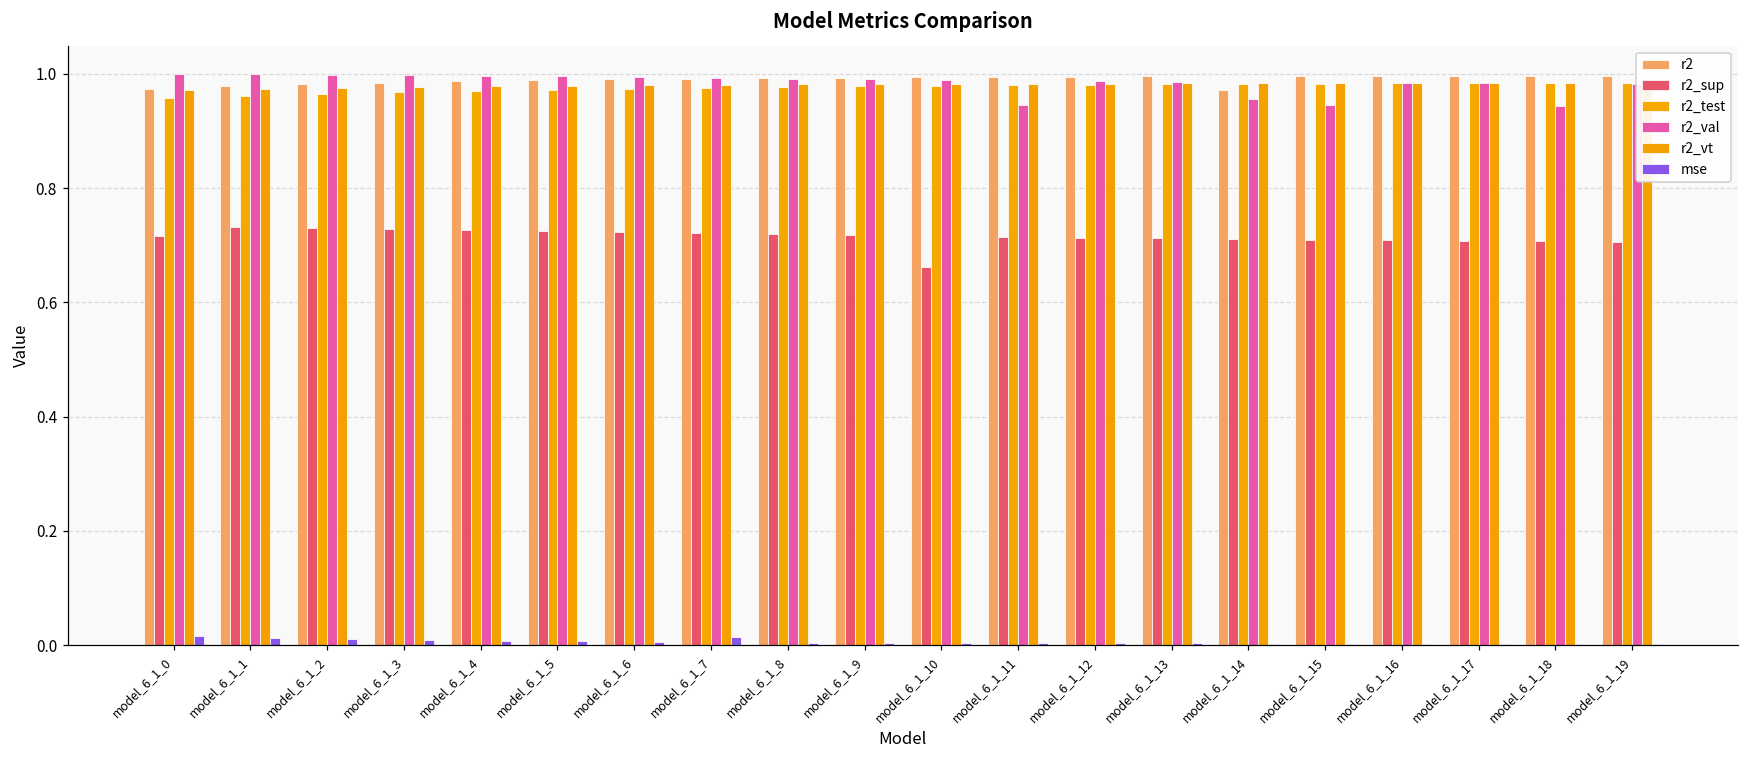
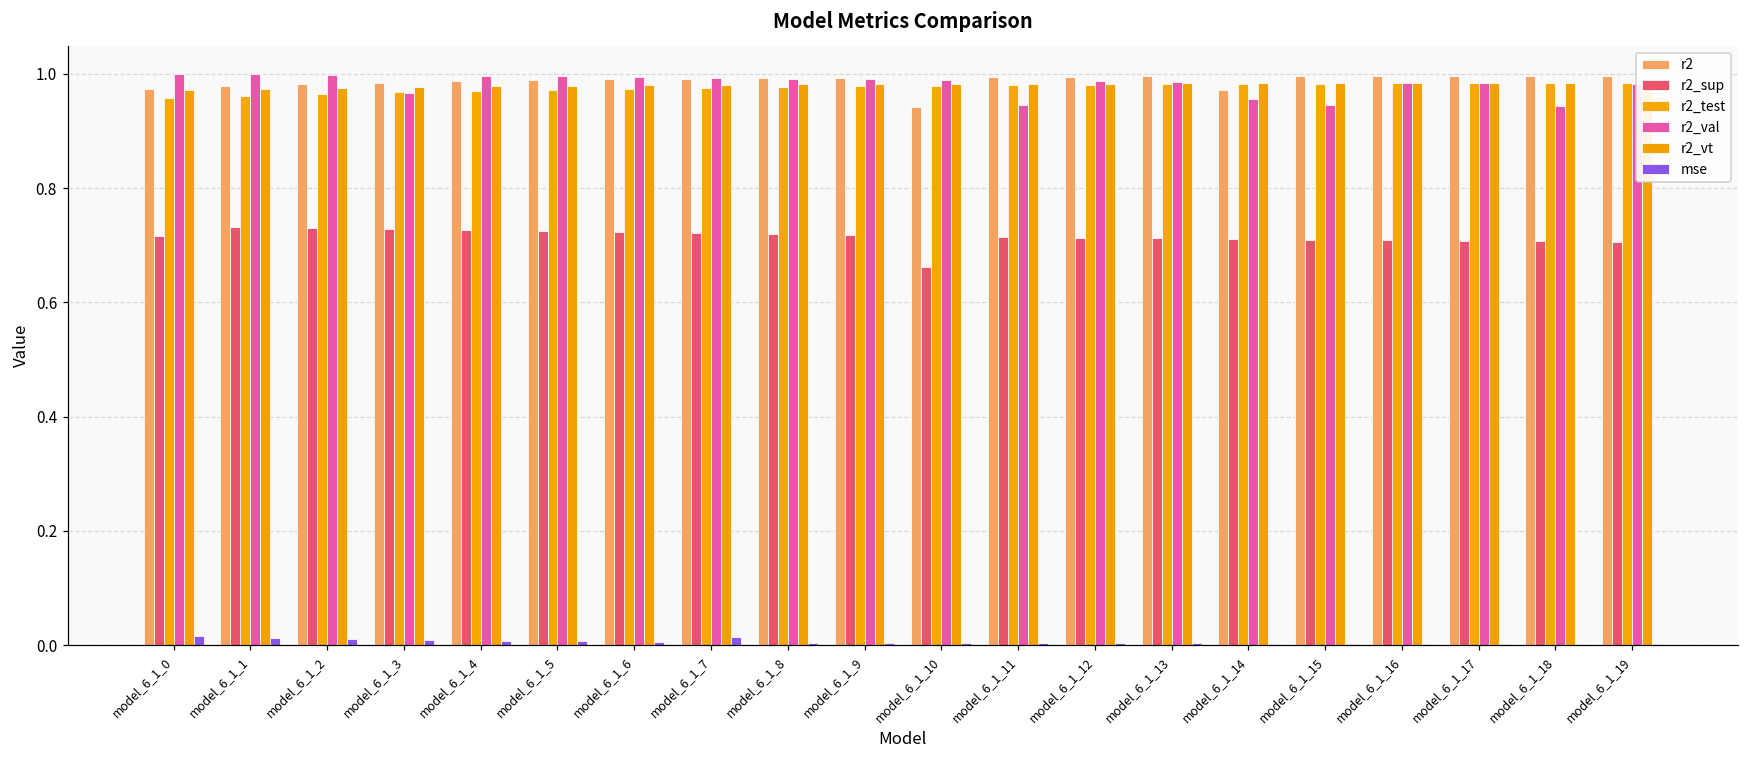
  {
    "r2": {
      "model_6_1_0": 0.97,
      "model_6_1_1": 0.98,
      "model_6_1_2": 0.98,
      "model_6_1_3": 0.98,
      "model_6_1_4": 0.99,
      "model_6_1_5": 0.99,
      "model_6_1_6": 0.99,
      "model_6_1_7": 0.99,
      "model_6_1_8": 0.99,
      "model_6_1_9": 0.99,
-     "model_6_1_10": 0.99,
+     "model_6_1_10": 0.94,
      "model_6_1_11": 0.99,
      "model_6_1_12": 1.00,
      "model_6_1_13": 1.00,
      "model_6_1_14": 0.97,
      "model_6_1_15": 1.00,
      "model_6_1_16": 1.00,
      "model_6_1_17": 1.00,
      "model_6_1_18": 1.00,
      "model_6_1_19": 1.00
    },
    "r2_sup": {
      "model_6_1_0": 0.72,
      "model_6_1_1": 0.73,
      "model_6_1_2": 0.73,
      "model_6_1_3": 0.73,
      "model_6_1_4": 0.73,
      "model_6_1_5": 0.72,
      "model_6_1_6": 0.72,
      "model_6_1_7": 0.72,
      "model_6_1_8": 0.72,
      "model_6_1_9": 0.72,
      "model_6_1_10": 0.66,
      "model_6_1_11": 0.71,
      "model_6_1_12": 0.71,
      "model_6_1_13": 0.71,
      "model_6_1_14": 0.71,
      "model_6_1_15": 0.71,
      "model_6_1_16": 0.71,
      "model_6_1_17": 0.71,
      "model_6_1_18": 0.71,
      "model_6_1_19": 0.71
    },
    "r2_val": {
      "model_6_1_0": 1.00,
      "model_6_1_1": 1.00,
      "model_6_1_2": 1.00,
-     "model_6_1_3": 1.00,
+     "model_6_1_3": 0.97,
      "model_6_1_4": 1.00,
      "model_6_1_5": 1.00,
      "model_6_1_6": 0.99,
      "model_6_1_7": 0.99,
      "model_6_1_8": 0.99,
      "model_6_1_9": 0.99,
      "model_6_1_10": 0.99,
      "model_6_1_11": 0.95,
      "model_6_1_12": 0.99,
      "model_6_1_13": 0.99,
      "model_6_1_14": 0.96,
      "model_6_1_15": 0.95,
      "model_6_1_16": 0.98,
      "model_6_1_17": 0.98,
      "model_6_1_18": 0.94
    },
    "mse": {
      "model_6_1_0": 0.02,
      "model_6_1_1": 0.01,
      "model_6_1_2": 0.01,
      "model_6_1_3": 0.01,
      "model_6_1_4": 0.01,
      "model_6_1_5": 0.01,
      "model_6_1_6": 0.01,
      "model_6_1_7": 0.01
    }
  }
